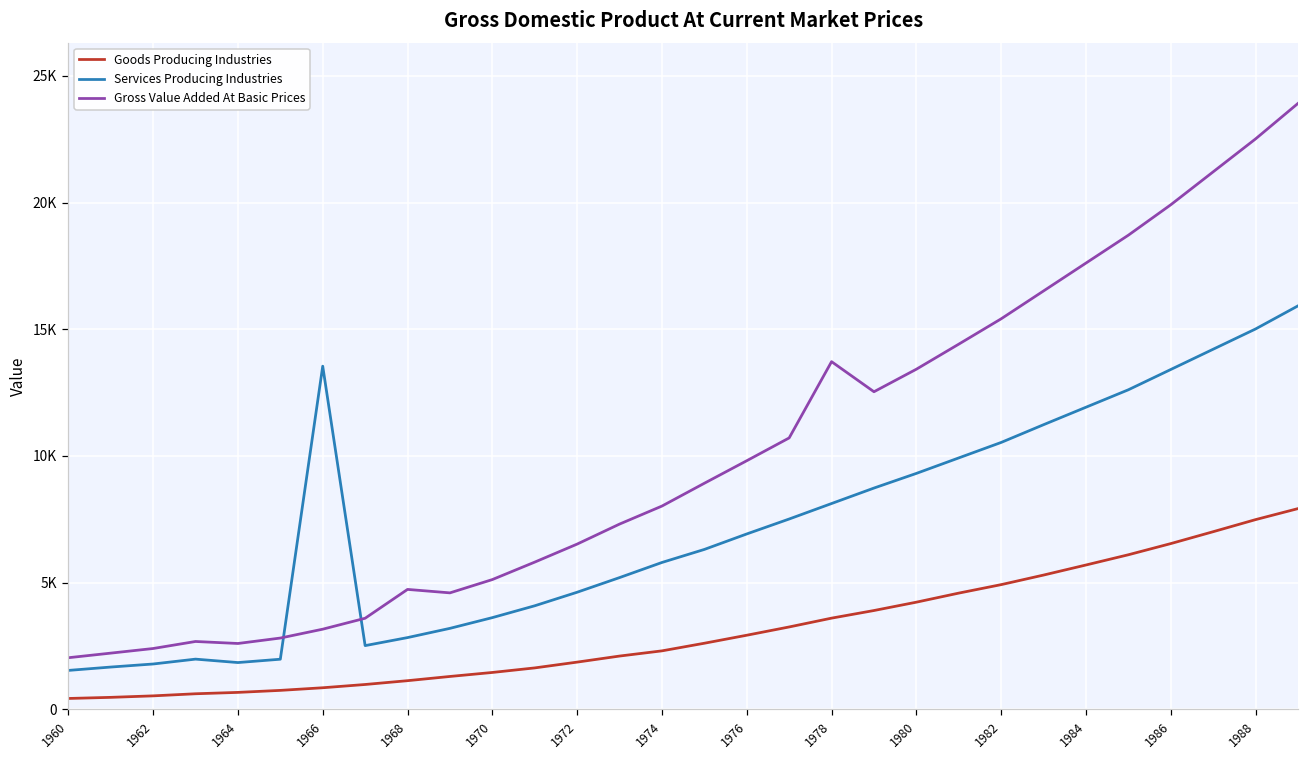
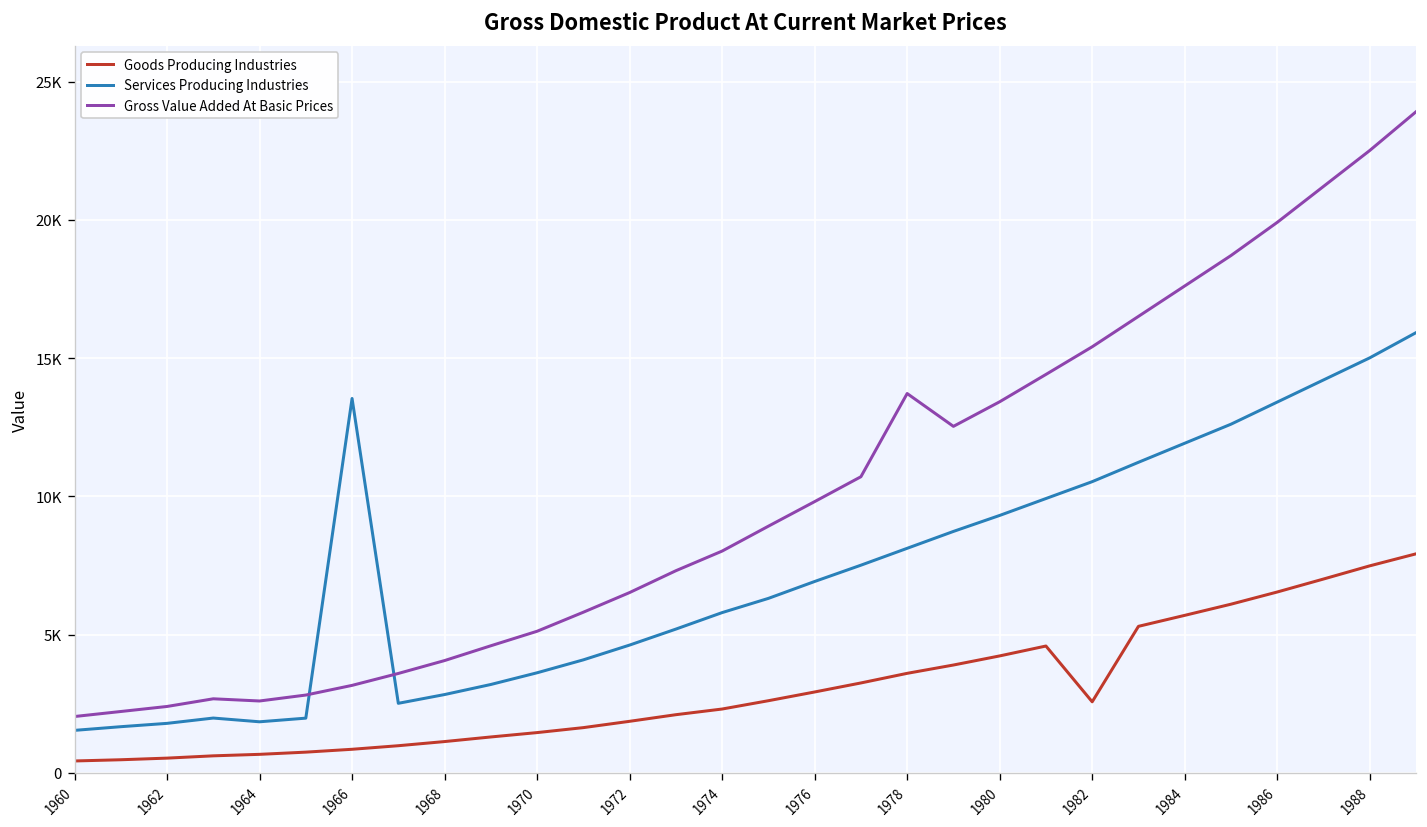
  {
    "Goods Producing Industries": {
      "1960": 400,
      "1962": 500,
      "1964": 700,
      "1966": 900,
      "1968": 1100,
      "1970": 1500,
      "1972": 1900,
      "1974": 2300,
      "1976": 2900,
      "1978": 3600,
      "1980": 4200,
-     "1982": 4900,
+     "1982": 2600,
      "1984": 5700,
      "1986": 6500,
      "1988": 7500
    },
    "Services Producing Industries": {
      "1960": 1500,
      "1962": 1800,
      "1964": 1800,
      "1966": 13500,
      "1968": 2800,
      "1970": 3600,
      "1972": 4600,
      "1974": 5800,
      "1976": 6900,
      "1978": 8100,
      "1980": 9300,
      "1982": 10500,
      "1984": 11900,
      "1986": 13400,
      "1988": 15000
    },
    "Gross Value Added At Basic Prices": {
      "1960": 2000,
      "1962": 2400,
      "1964": 2600,
      "1966": 3200,
-     "1968": 4700,
+     "1968": 4100,
      "1970": 5100,
      "1972": 6500,
      "1974": 8000,
      "1976": 9800,
      "1978": 13700,
      "1980": 13400,
      "1982": 15400,
      "1984": 17600,
      "1986": 19900,
      "1988": 22500
    }
  }
